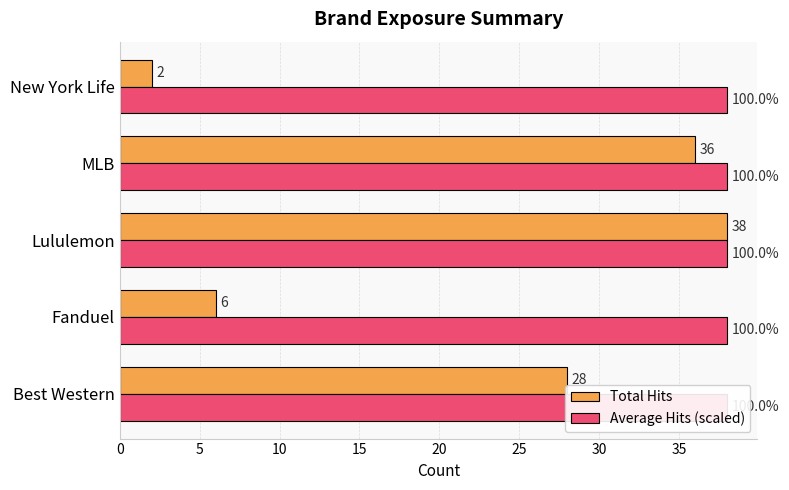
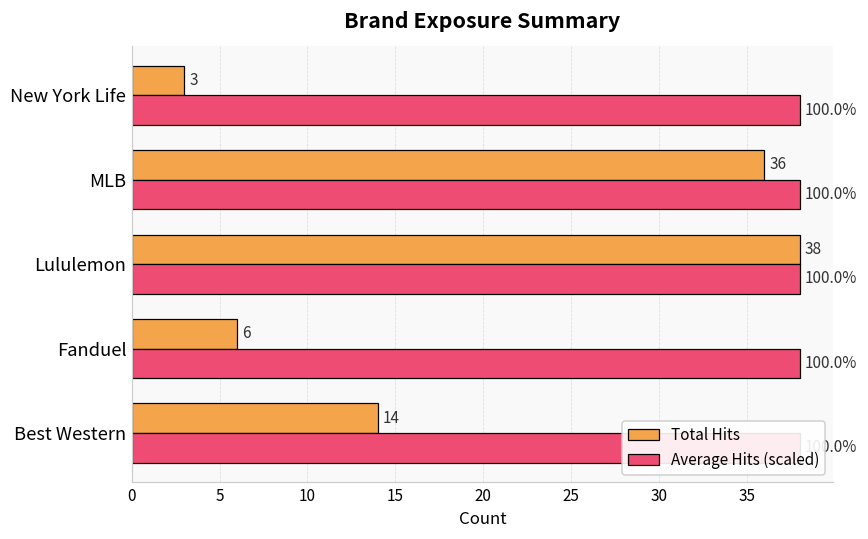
  {
    "Total Hits": {
-     "New York Life": 2,
+     "New York Life": 3,
      "MLB": 36,
      "Lululemon": 38,
      "Fanduel": 6,
-     "Best Western": 28
+     "Best Western": 14
    }
  }
